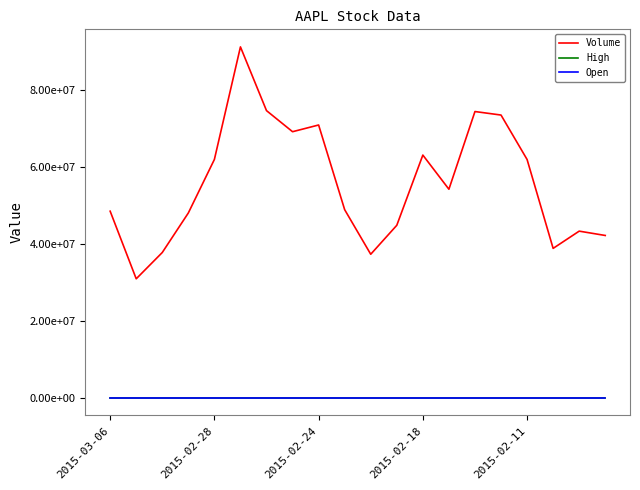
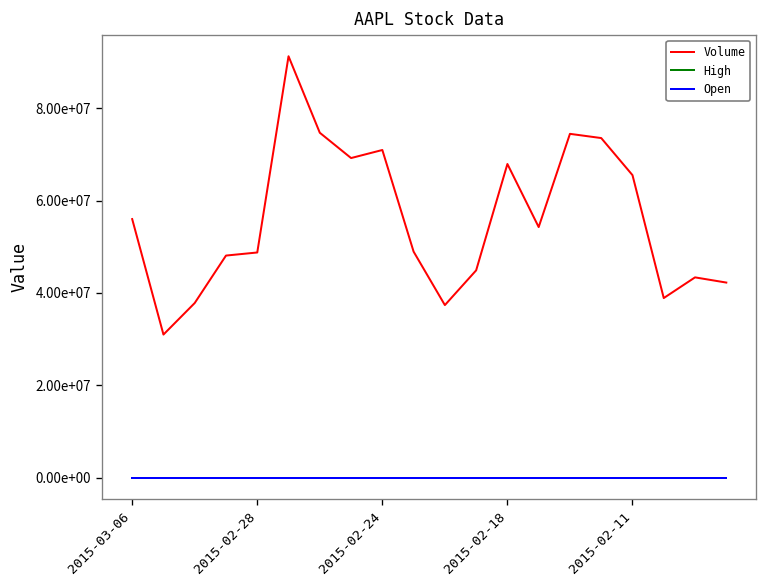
  {
    "Volume": {
-     "2015-03-06": 49000000,
-     "2015-02-28": 62000000,
+     "2015-03-06": 56000000,
+     "2015-02-28": 49000000,
      "2015-02-24": 71000000,
-     "2015-02-18": 63000000,
-     "2015-02-11": 62000000
+     "2015-02-18": 68000000,
+     "2015-02-11": 66000000
    },
    "Open": {
      "2015-03-06": 0,
      "2015-02-28": 0,
      "2015-02-24": 0,
      "2015-02-18": 0,
      "2015-02-11": 0
    }
  }
